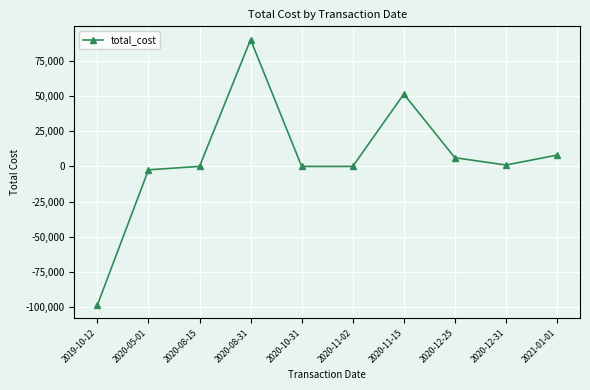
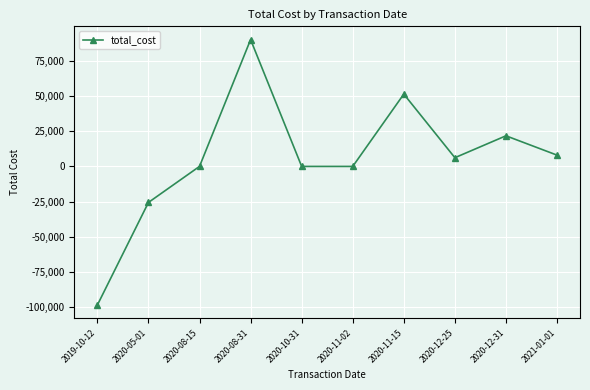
  {
    "2019-10-12": "-98,000",
-   "2020-05-01": "-2,000",
+   "2020-05-01": "-26,000",
    "2020-08-15": "0",
    "2020-08-31": "90,000",
    "2020-10-31": "0",
    "2020-11-02": "0",
    "2020-11-15": "51,000",
    "2020-12-25": "6,000",
-   "2020-12-31": "1,000",
+   "2020-12-31": "22,000",
    "2021-01-01": "8,000"
  }
